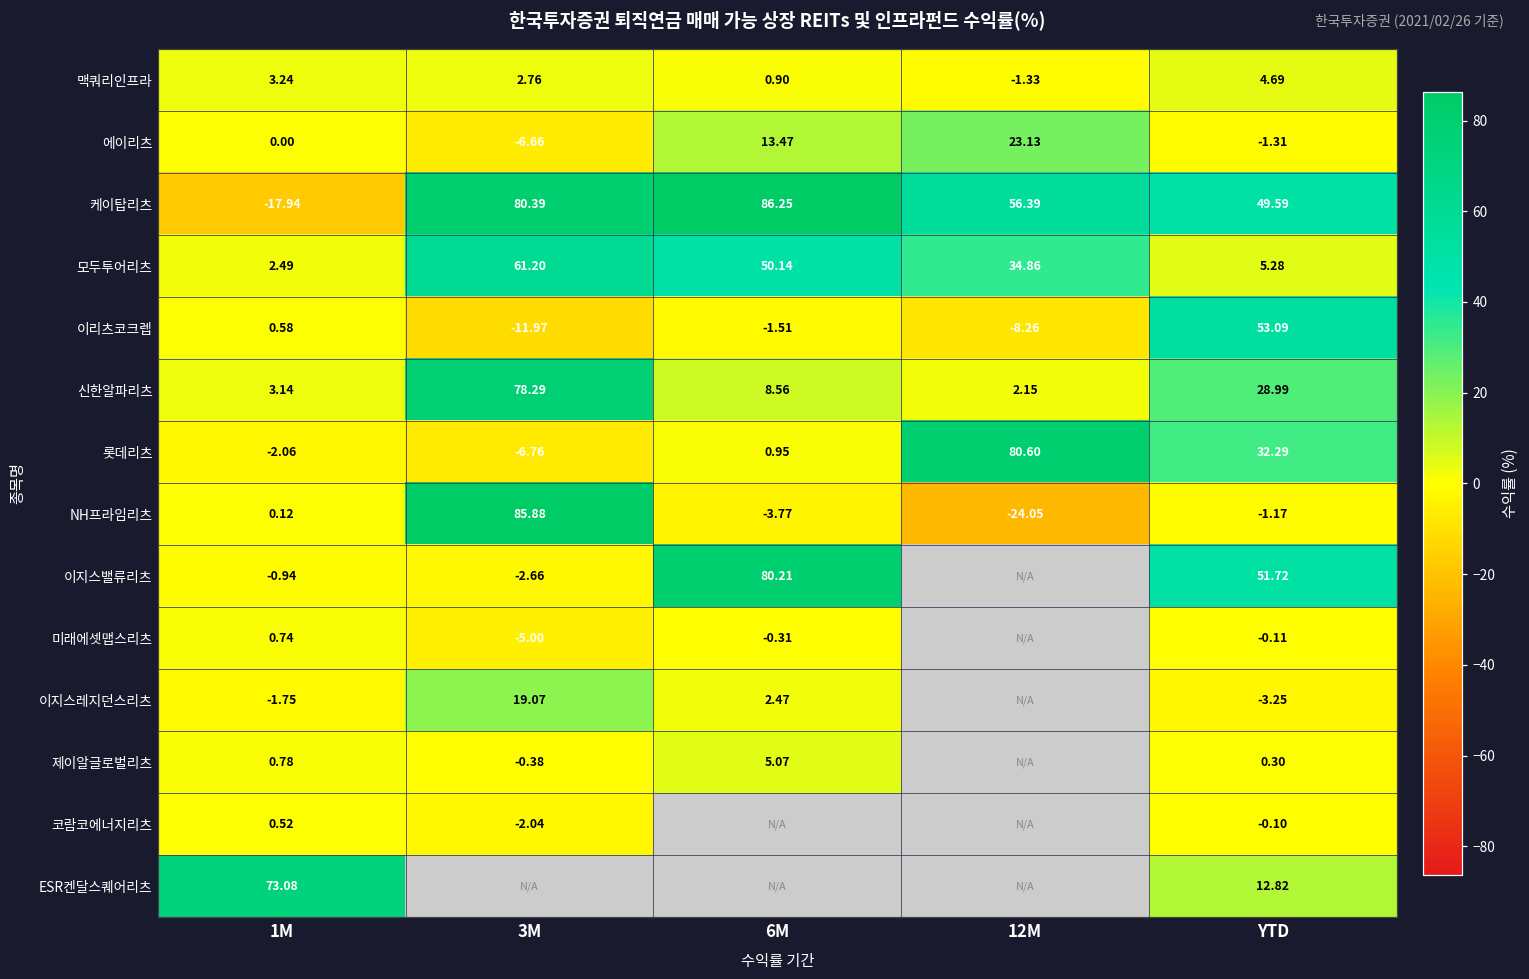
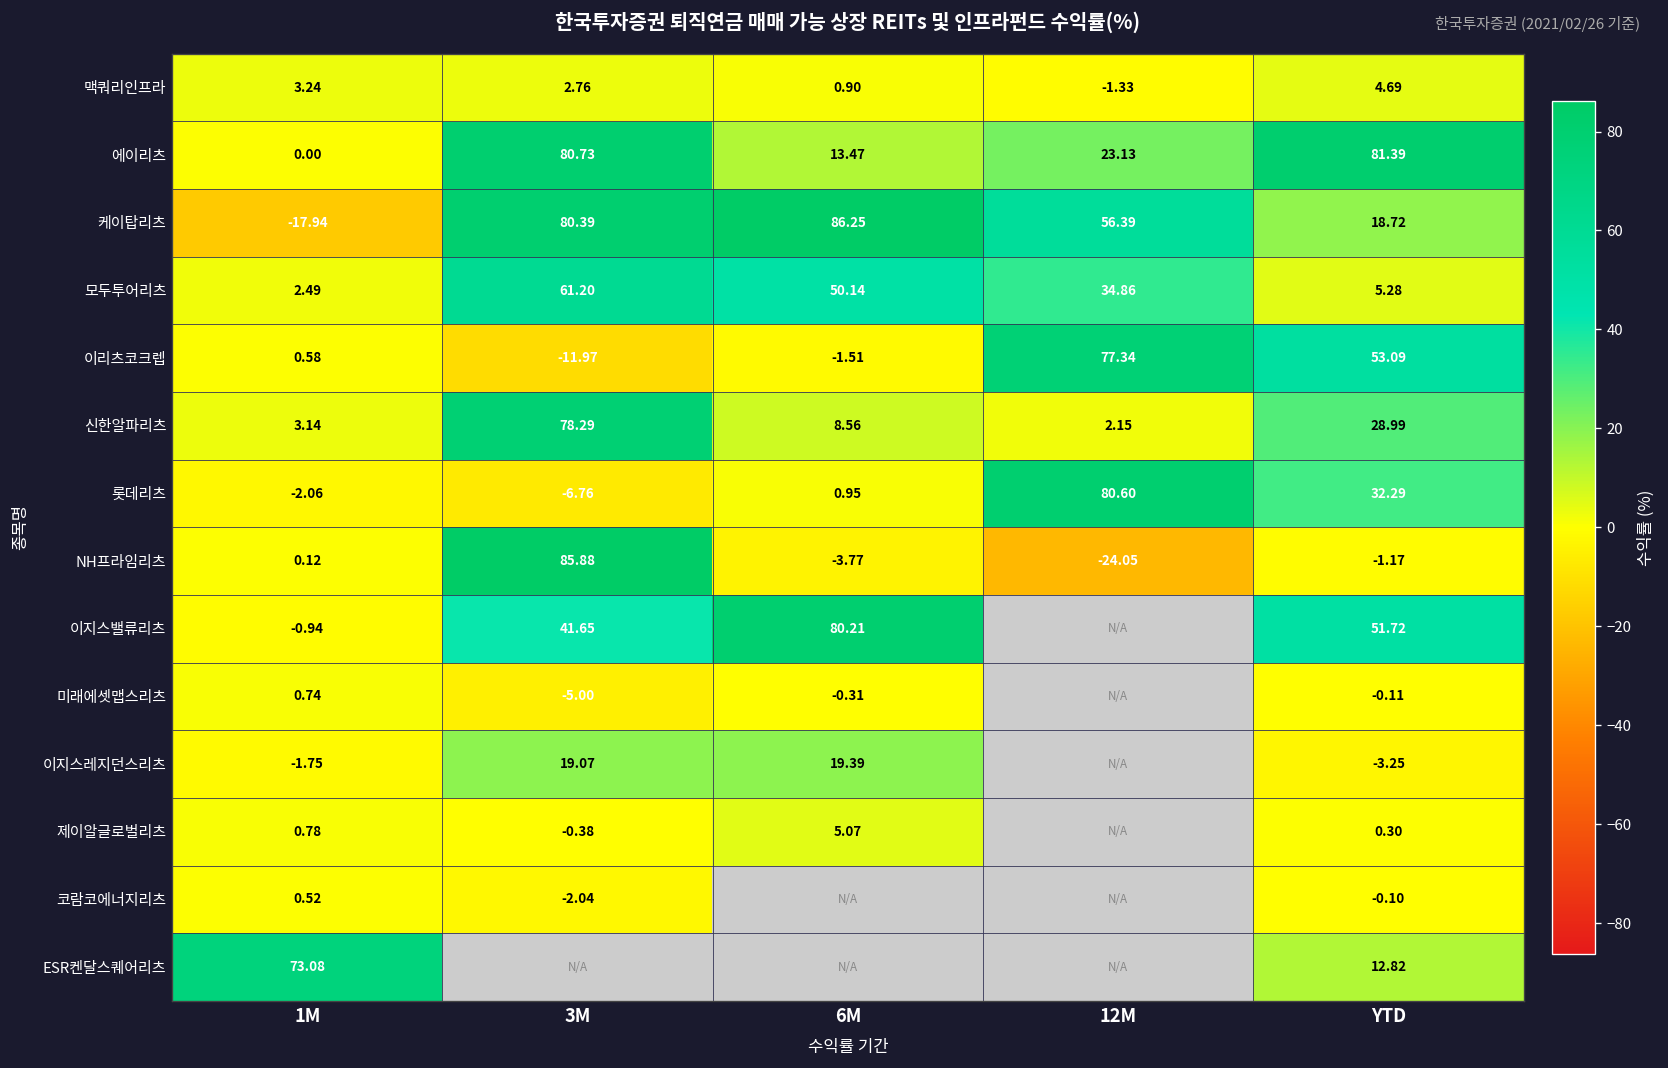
  {
    "맥쿼리인프라": {
      "1M": 3.24,
      "3M": 2.76,
      "6M": 0.90,
      "12M": -1.33,
      "YTD": 4.69
    },
    "에이리츠": {
      "1M": 0.00,
-     "3M": -6.66,
+     "3M": 80.73,
      "6M": 13.47,
      "12M": 23.13,
-     "YTD": -1.31
+     "YTD": 81.39
    },
    "케이탑리츠": {
      "1M": -17.94,
      "3M": 80.39,
      "6M": 86.25,
      "12M": 56.39,
-     "YTD": 49.59
+     "YTD": 18.72
    },
    "모두투어리츠": {
      "1M": 2.49,
      "3M": 61.20,
      "6M": 50.14,
      "12M": 34.86,
      "YTD": 5.28
    },
    "이리츠코크렙": {
      "1M": 0.58,
      "3M": -11.97,
      "6M": -1.51,
-     "12M": -8.26,
+     "12M": 77.34,
      "YTD": 53.09
    },
    "신한알파리츠": {
      "1M": 3.14,
      "3M": 78.29,
      "6M": 8.56,
      "12M": 2.15,
      "YTD": 28.99
    },
    "롯데리츠": {
      "1M": -2.06,
      "3M": -6.76,
      "6M": 0.95,
      "12M": 80.60,
      "YTD": 32.29
    },
    "NH프라임리츠": {
      "1M": 0.12,
      "3M": 85.88,
      "6M": -3.77,
      "12M": -24.05,
      "YTD": -1.17
    },
    "이지스밸류리츠": {
      "1M": -0.94,
-     "3M": -2.66,
+     "3M": 41.65,
      "6M": 80.21,
      "YTD": 51.72
    },
    "미래에셋맵스리츠": {
      "1M": 0.74,
      "3M": -5.00,
      "6M": -0.31,
      "YTD": -0.11
    },
    "이지스레지던스리츠": {
      "1M": -1.75,
      "3M": 19.07,
-     "6M": 2.47,
+     "6M": 19.39,
      "YTD": -3.25
    },
    "제이알글로벌리츠": {
      "1M": 0.78,
      "3M": -0.38,
      "6M": 5.07,
      "YTD": 0.30
    },
    "코람코에너지리츠": {
      "1M": 0.52,
      "3M": -2.04,
      "YTD": -0.10
    },
    "ESR켄달스퀘어리츠": {
      "1M": 73.08,
      "YTD": 12.82
    }
  }
